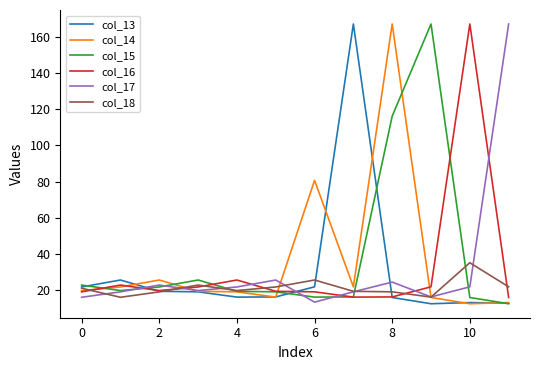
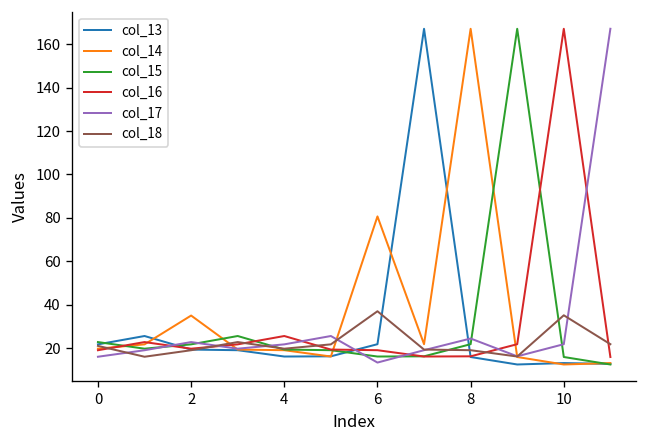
  {
    "col_13": {
      "4": 16,
      "6": 22
    },
    "col_14": {
-     "2": 26,
+     "2": 35,
      "6": 81,
      "8": 167
    },
    "col_15": {
      "6": 16,
-     "8": 116,
+     "8": 22,
      "10": 16
    },
    "col_16": {
      "4": 26,
      "6": 19,
      "10": 167
    },
    "col_17": {
      "0": 16,
      "4": 22,
      "6": 13,
      "8": 24,
      "10": 22
    },
    "col_18": {
-     "6": 26,
+     "6": 37,
      "8": 19,
      "10": 35
    }
  }
